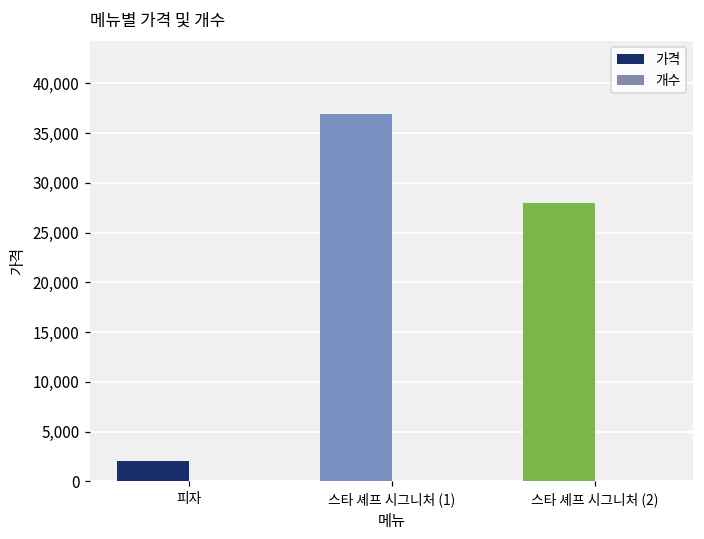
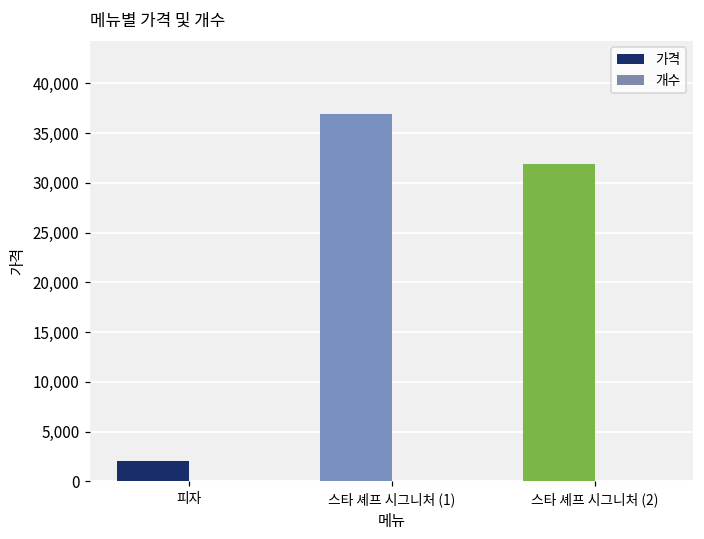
  {
    "가격": {
      "피자": "2,000",
      "스타 셰프 시그니처 (1)": "37,000",
-     "스타 셰프 시그니처 (2)": "28,000"
+     "스타 셰프 시그니처 (2)": "32,000"
    }
  }
